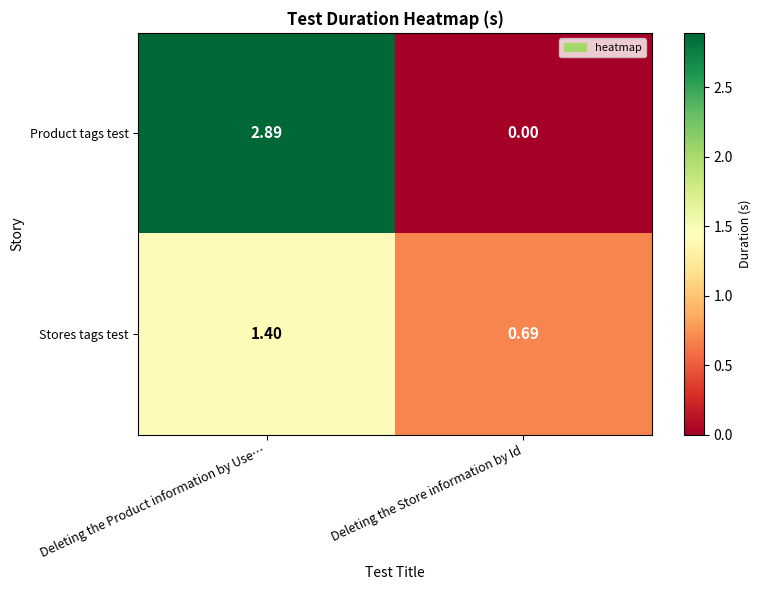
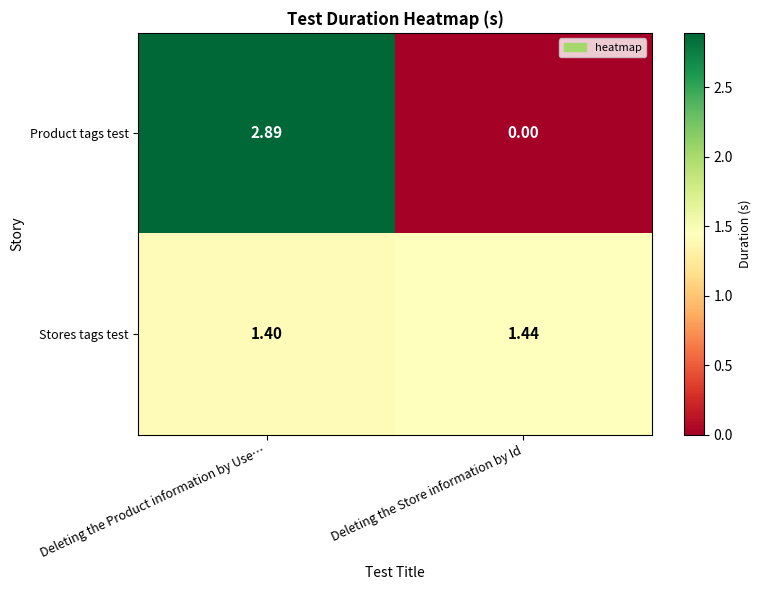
  {
    "Product tags test": {
      "Deleting the Product information by Use…": 2.89,
      "Deleting the Store information by Id": 0.00
    },
    "Stores tags test": {
      "Deleting the Product information by Use…": 1.40,
-     "Deleting the Store information by Id": 0.69
+     "Deleting the Store information by Id": 1.44
    }
  }
